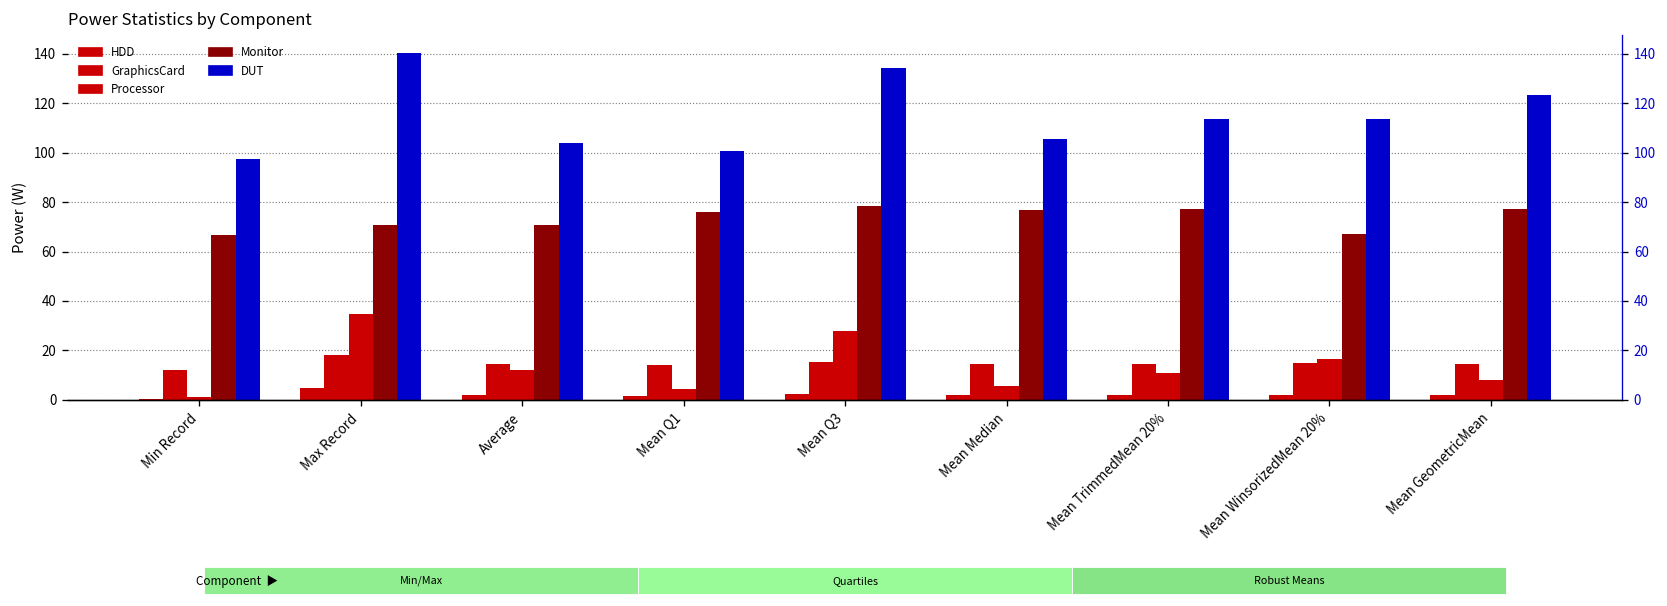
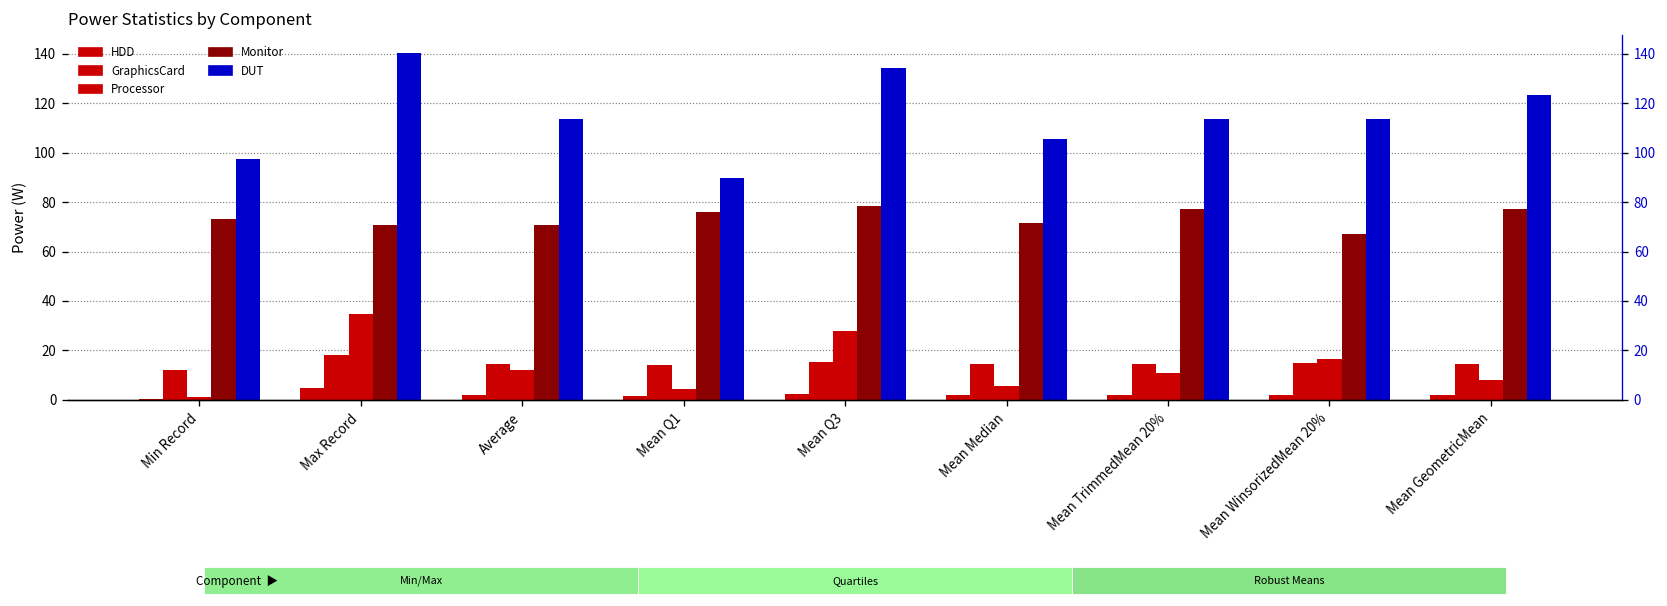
  {
    "Monitor": {
-     "Min Record": 67,
+     "Min Record": 73,
      "Max Record": 71,
      "Average": 71,
      "Mean Q1": 76,
      "Mean Q3": 78,
-     "Mean Median": 77,
+     "Mean Median": 71,
      "Mean TrimmedMean 20%": 77,
      "Mean WinsorizedMean 20%": 67,
      "Mean GeometricMean": 77
    },
    "DUT": {
      "Min Record": 97,
      "Max Record": 140,
-     "Average": 104,
-     "Mean Q1": 101,
+     "Average": 114,
+     "Mean Q1": 90,
      "Mean Q3": 134,
      "Mean Median": 106,
      "Mean TrimmedMean 20%": 114,
      "Mean WinsorizedMean 20%": 114,
      "Mean GeometricMean": 123
    }
  }
